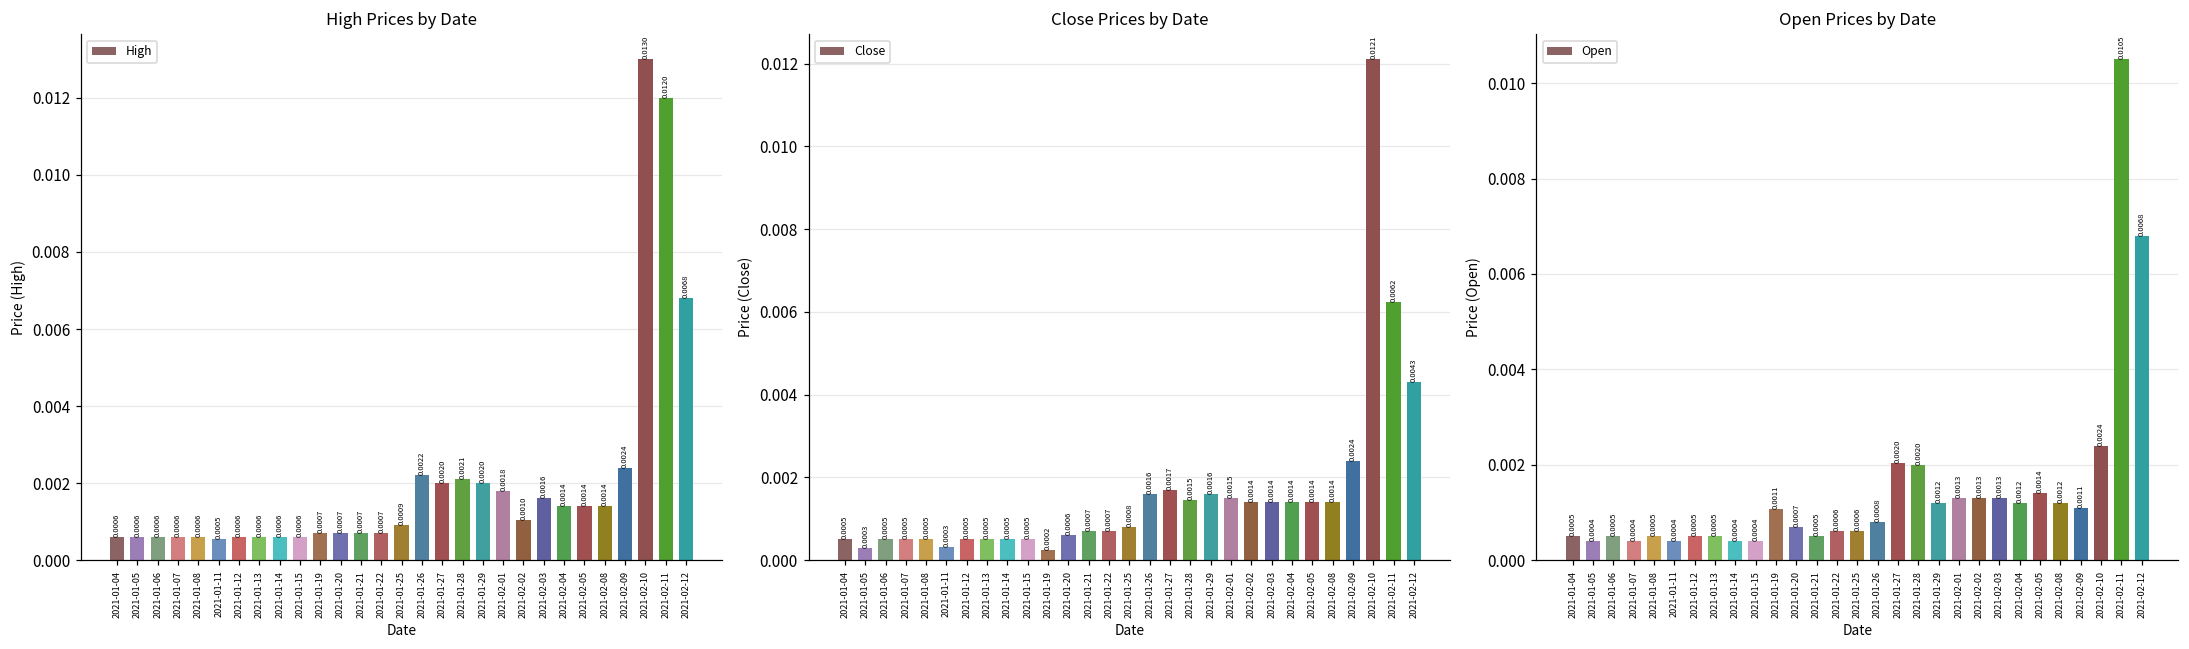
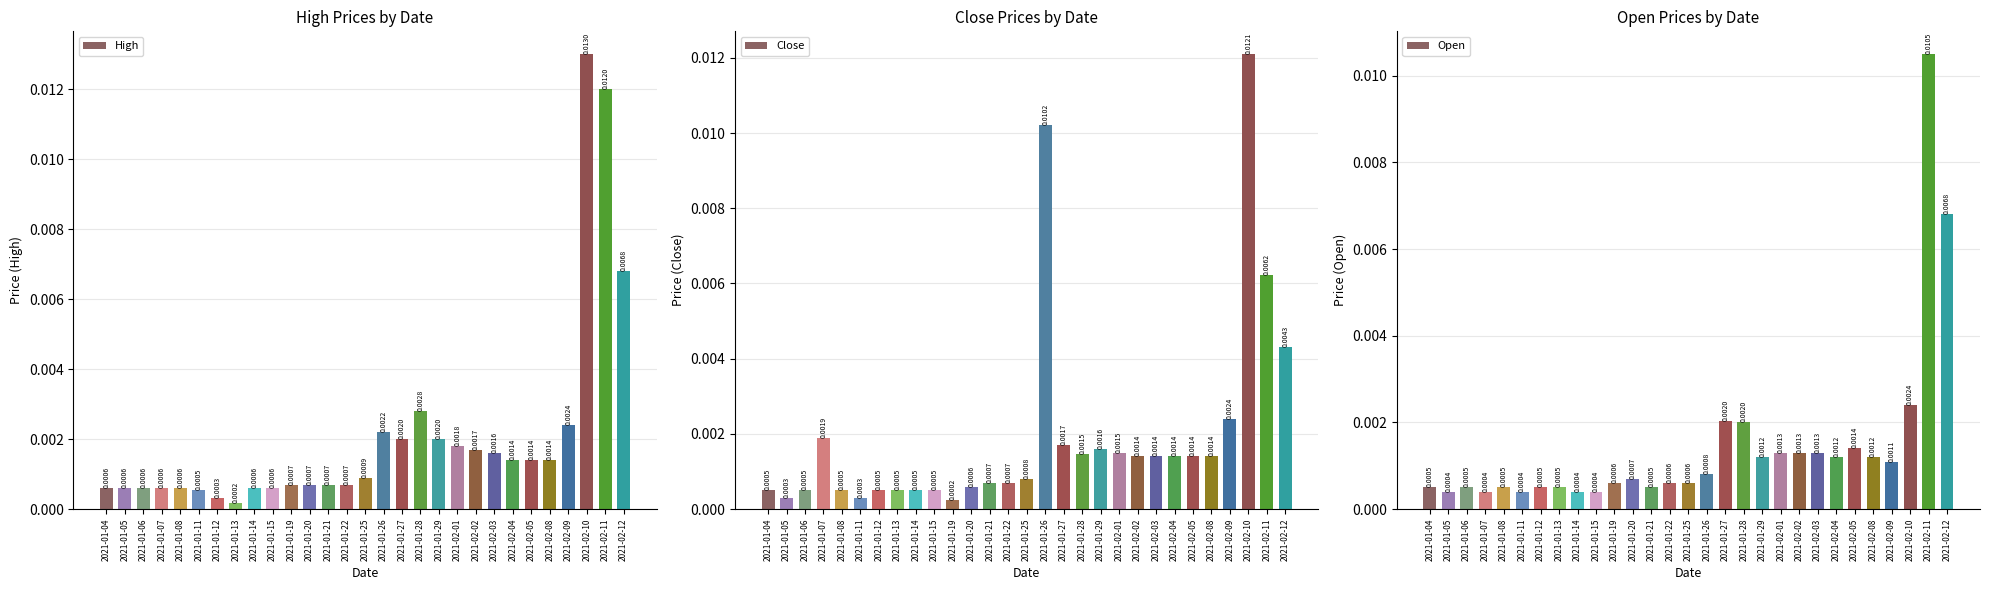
  {
    "High Prices by Date": {
      "2021-01-04": 0.0006,
      "2021-01-05": 0.0006,
      "2021-01-06": 0.0006,
      "2021-01-07": 0.0006,
      "2021-01-08": 0.0006,
      "2021-01-11": 0.0005,
-     "2021-01-12": 0.0006,
-     "2021-01-13": 0.0006,
+     "2021-01-12": 0.0003,
+     "2021-01-13": 0.0002,
      "2021-01-14": 0.0006,
      "2021-01-15": 0.0006,
      "2021-01-19": 0.0007,
      "2021-01-20": 0.0007,
      "2021-01-21": 0.0007,
      "2021-01-22": 0.0007,
      "2021-01-25": 0.0009,
      "2021-01-26": 0.0022,
      "2021-01-27": 0.0020,
-     "2021-01-28": 0.0021,
+     "2021-01-28": 0.0028,
      "2021-01-29": 0.0020,
      "2021-02-01": 0.0018,
-     "2021-02-02": 0.0010,
+     "2021-02-02": 0.0017,
      "2021-02-03": 0.0016,
      "2021-02-04": 0.0014,
      "2021-02-05": 0.0014,
      "2021-02-08": 0.0014,
      "2021-02-09": 0.0024,
      "2021-02-10": 0.0130,
      "2021-02-11": 0.0120,
      "2021-02-12": 0.0068
    },
    "Close Prices by Date": {
      "2021-01-04": 0.0005,
      "2021-01-05": 0.0003,
      "2021-01-06": 0.0005,
-     "2021-01-07": 0.0005,
+     "2021-01-07": 0.0019,
      "2021-01-08": 0.0005,
      "2021-01-11": 0.0003,
      "2021-01-12": 0.0005,
      "2021-01-13": 0.0005,
      "2021-01-14": 0.0005,
      "2021-01-15": 0.0005,
      "2021-01-19": 0.0002,
      "2021-01-20": 0.0006,
      "2021-01-21": 0.0007,
      "2021-01-22": 0.0007,
      "2021-01-25": 0.0008,
-     "2021-01-26": 0.0016,
+     "2021-01-26": 0.0102,
      "2021-01-27": 0.0017,
      "2021-01-28": 0.0015,
      "2021-01-29": 0.0016,
      "2021-02-01": 0.0015,
      "2021-02-02": 0.0014,
      "2021-02-03": 0.0014,
      "2021-02-04": 0.0014,
      "2021-02-05": 0.0014,
      "2021-02-08": 0.0014,
      "2021-02-09": 0.0024,
      "2021-02-10": 0.0121,
      "2021-02-11": 0.0062,
      "2021-02-12": 0.0043
    },
    "Open Prices by Date": {
      "2021-01-04": 0.0005,
      "2021-01-05": 0.0004,
      "2021-01-06": 0.0005,
      "2021-01-07": 0.0004,
      "2021-01-08": 0.0005,
      "2021-01-11": 0.0004,
      "2021-01-12": 0.0005,
      "2021-01-13": 0.0005,
      "2021-01-14": 0.0004,
      "2021-01-15": 0.0004,
-     "2021-01-19": 0.0011,
+     "2021-01-19": 0.0006,
      "2021-01-20": 0.0007,
      "2021-01-21": 0.0005,
      "2021-01-22": 0.0006,
      "2021-01-25": 0.0006,
      "2021-01-26": 0.0008,
      "2021-01-27": 0.0020,
      "2021-01-28": 0.0020,
      "2021-01-29": 0.0012,
      "2021-02-01": 0.0013,
      "2021-02-02": 0.0013,
      "2021-02-03": 0.0013,
      "2021-02-04": 0.0012,
      "2021-02-05": 0.0014,
      "2021-02-08": 0.0012,
      "2021-02-09": 0.0011,
      "2021-02-10": 0.0024,
      "2021-02-11": 0.0105,
      "2021-02-12": 0.0068
    }
  }
